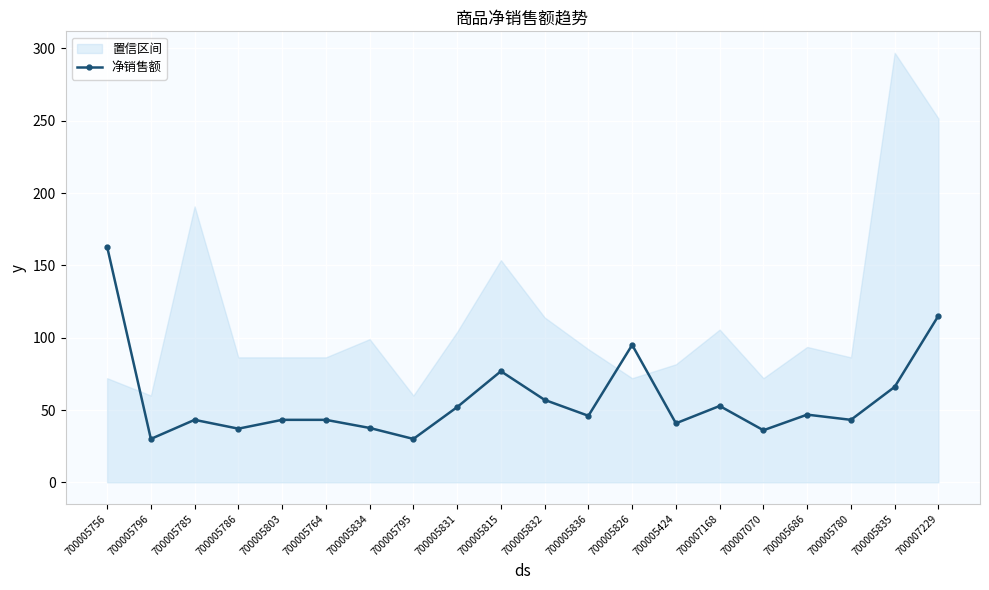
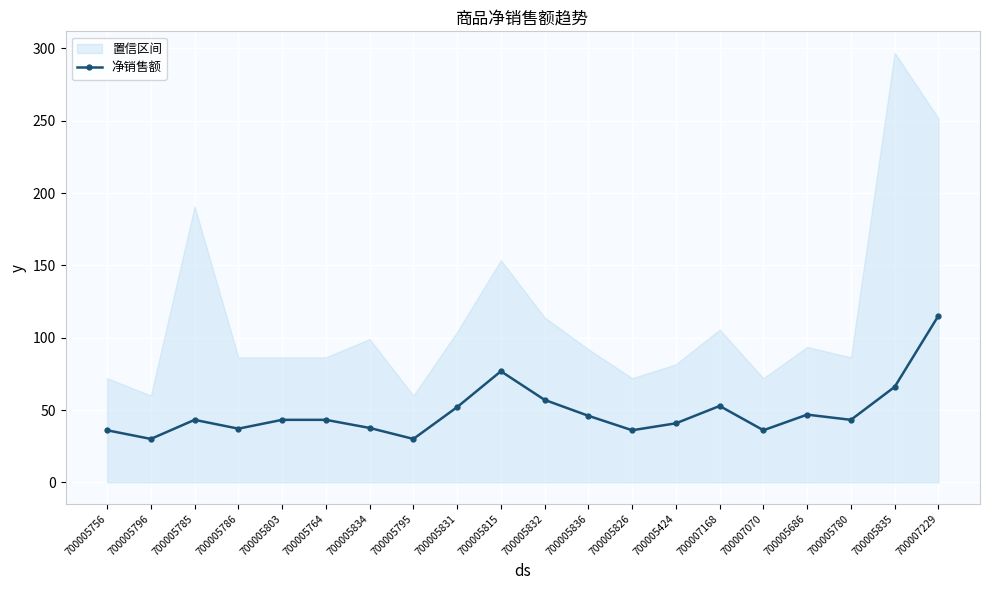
  {
    "净销售额": {
-     "700005756": 163,
+     "700005756": 36,
      "700005796": 30,
      "700005785": 43,
      "700005786": 37,
      "700005803": 43,
      "700005764": 43,
      "700005834": 38,
      "700005795": 30,
      "700005831": 52,
      "700005815": 77,
      "700005832": 57,
      "700005836": 46,
-     "700005826": 95,
+     "700005826": 36,
      "700005424": 41,
      "700007168": 53,
      "700007070": 36,
      "700005686": 47,
      "700005780": 43,
      "700005835": 66,
      "700007229": 115
    },
    "置信区间": {
      "700005756": 72,
      "700005796": 60,
      "700005785": 191,
      "700005786": 86,
      "700005803": 86,
      "700005764": 86,
      "700005834": 99,
      "700005795": 60,
      "700005831": 104,
      "700005815": 154,
      "700005832": 114,
      "700005836": 92,
      "700005826": 72,
      "700005424": 82,
      "700007168": 106,
      "700007070": 72,
      "700005686": 94,
      "700005780": 86,
      "700005835": 297,
      "700007229": 252
    }
  }
